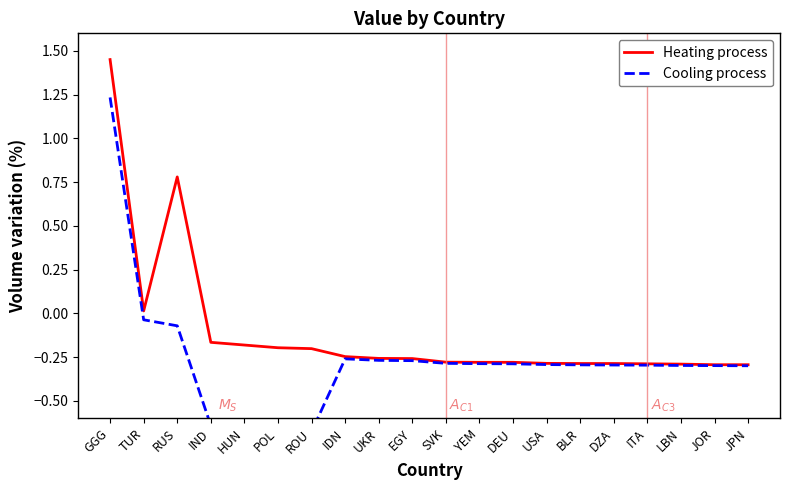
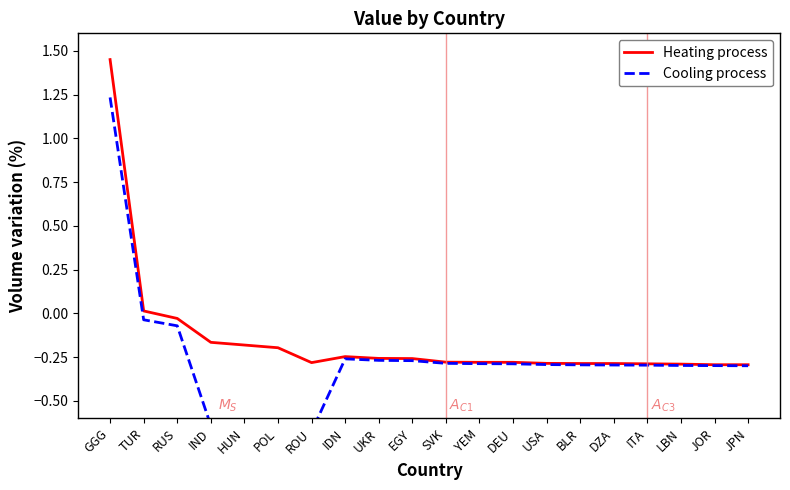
  {
    "Heating process": {
      "GGG": 1.45,
      "TUR": 0.01,
-     "RUS": 0.78,
+     "RUS": -0.03,
      "IND": -0.17,
      "HUN": -0.18,
      "POL": -0.20,
-     "ROU": -0.20
+     "ROU": -0.28
    },
    "Cooling process": {
      "GGG": 1.23,
      "TUR": -0.04,
      "RUS": -0.07
    }
  }
